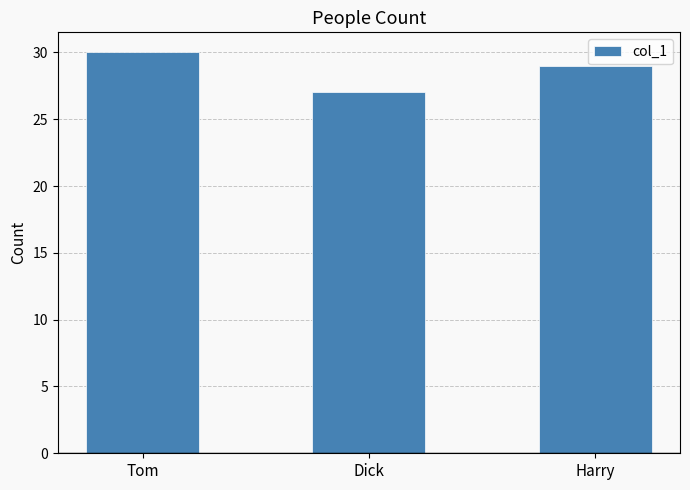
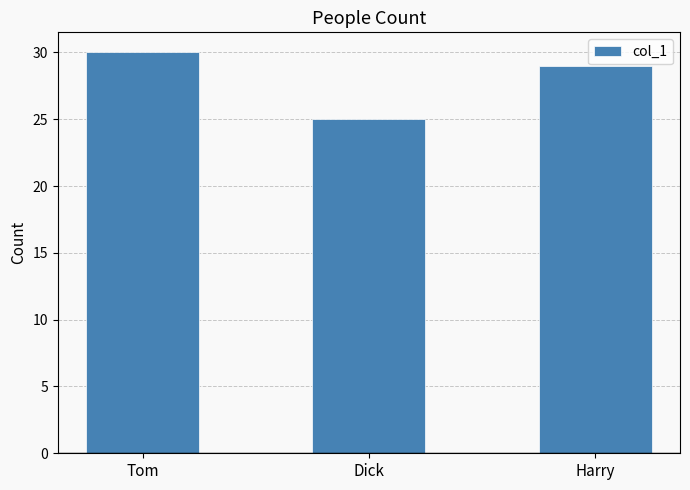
  {
    "Tom": 30,
-   "Dick": 27,
+   "Dick": 25,
    "Harry": 29
  }
